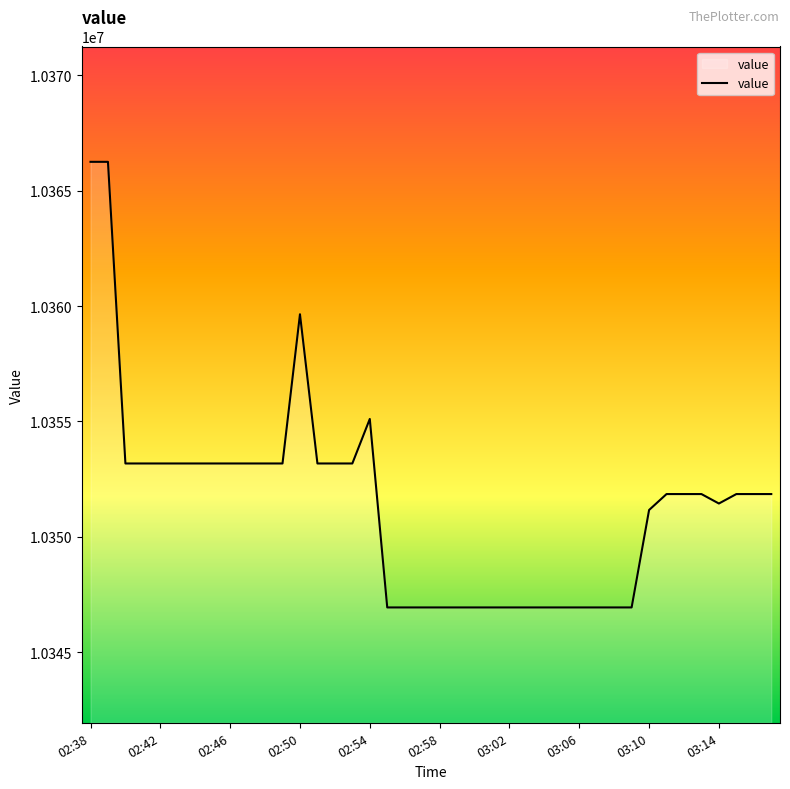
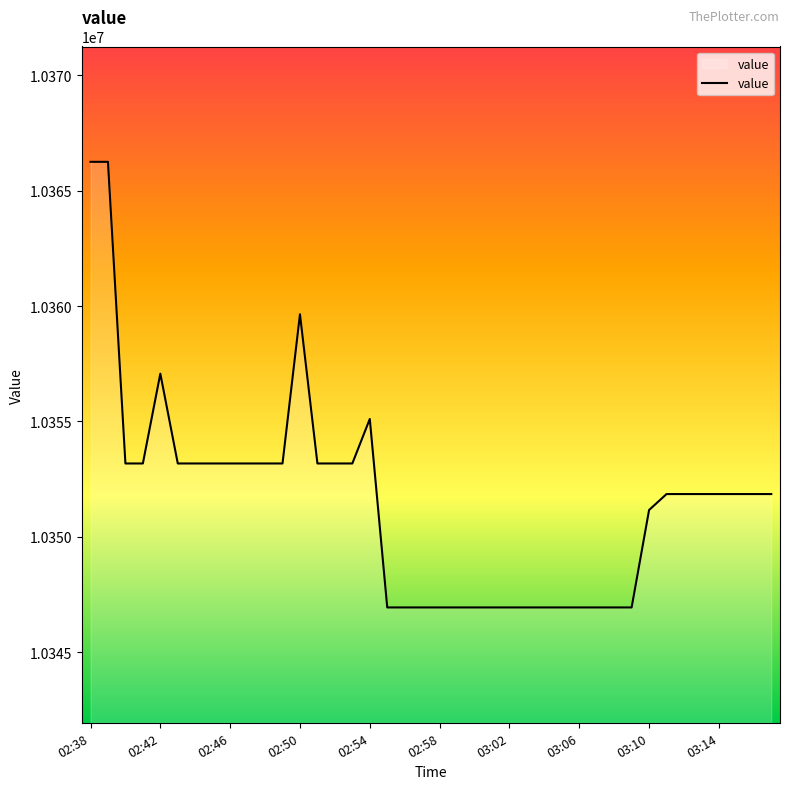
  {
    "02:38": 10366300,
-   "02:42": 10353200,
+   "02:42": 10357100,
    "02:46": 10353200,
    "02:50": 10359600,
    "02:54": 10355100,
    "02:58": 10346900,
    "03:02": 10346900,
    "03:06": 10346900,
    "03:10": 10351200,
-   "03:14": 10351400
+   "03:14": 10351800
  }
